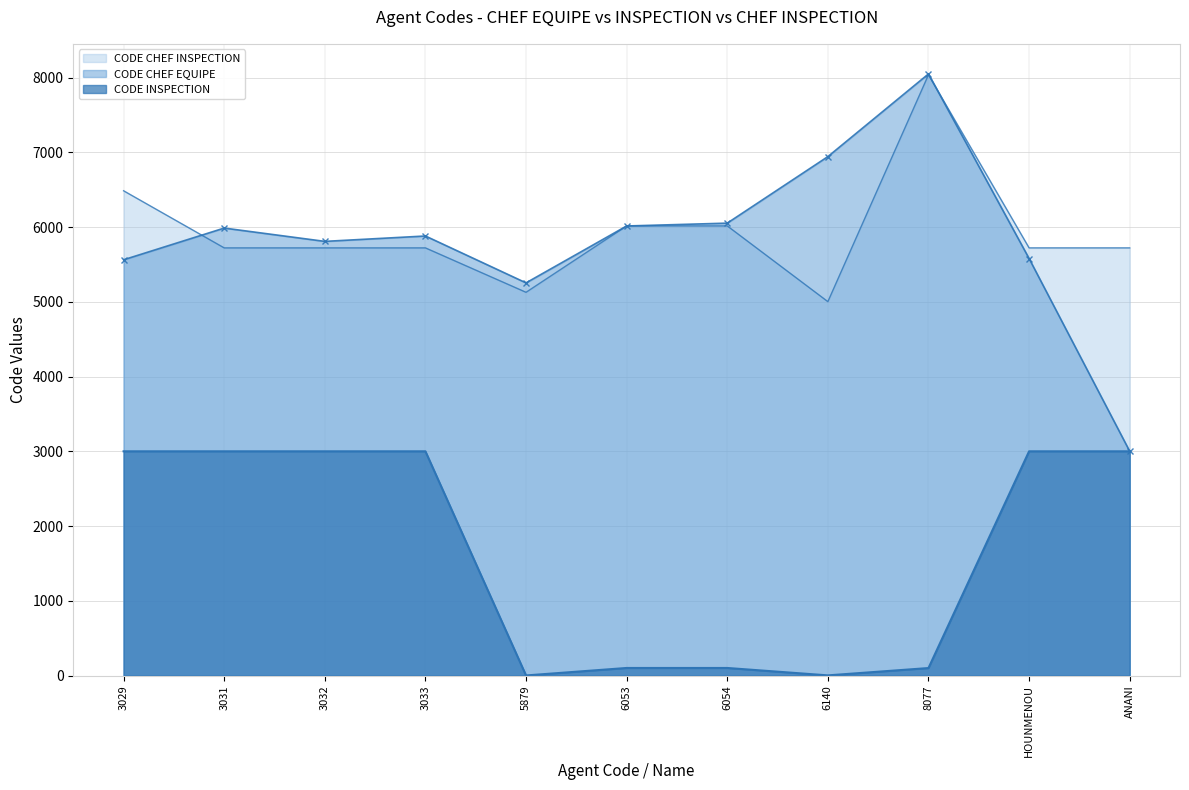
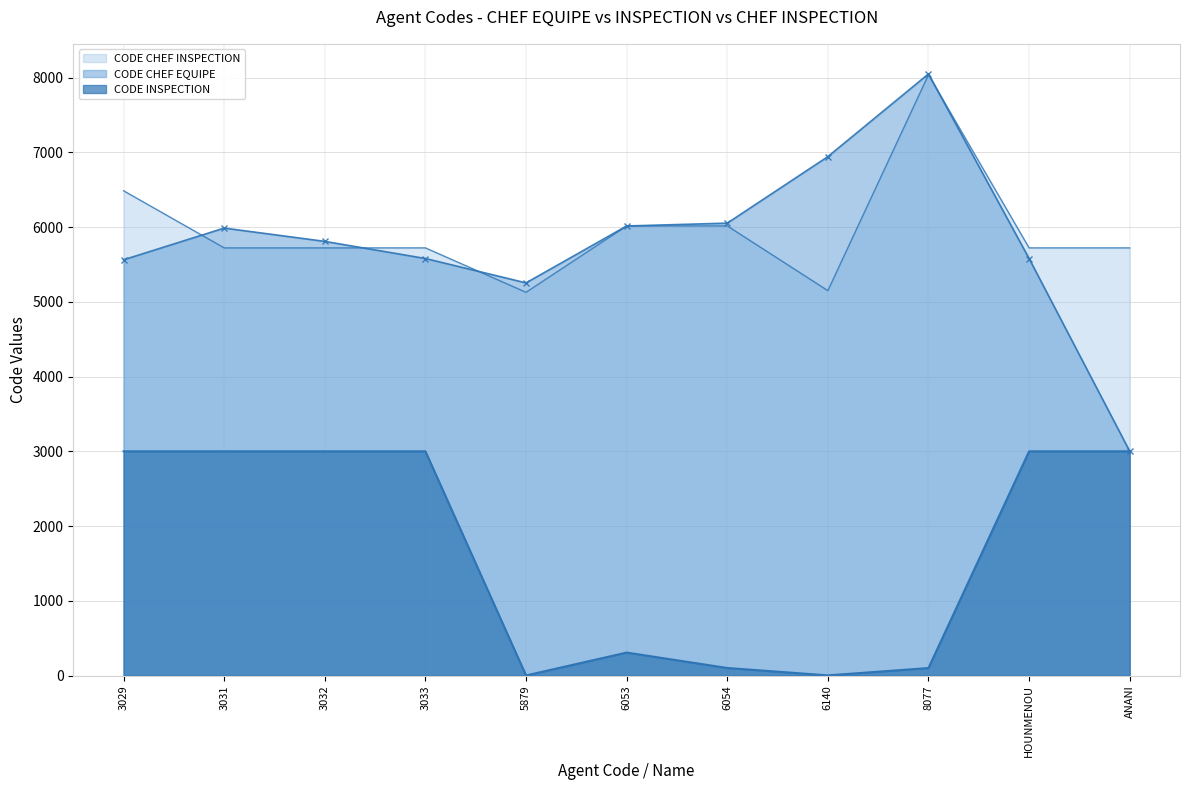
  {
    "CODE CHEF INSPECTION": {
      "3029": 6500,
      "3031": 5700,
      "3032": 5700,
      "3033": 5700,
      "5879": 5100,
      "6054": 6000,
-     "6140": 5000,
+     "6140": 5100,
      "HOUNMENOU": 5700,
      "ANANI": 5700
    },
    "CODE CHEF EQUIPE": {
      "3029": 5600,
      "3031": 6000,
      "3032": 5800,
-     "3033": 5900,
+     "3033": 5600,
      "5879": 5300,
      "6054": 6100,
      "6140": 6900,
      "HOUNMENOU": 5600
    },
    "CODE INSPECTION": {
      "3029": 3000,
      "3031": 3000,
      "3032": 3000,
      "3033": 3000,
      "5879": 0,
-     "6053": 100,
+     "6053": 300,
      "6054": 100,
      "6140": 0,
      "8077": 100,
      "HOUNMENOU": 3000
    }
  }
